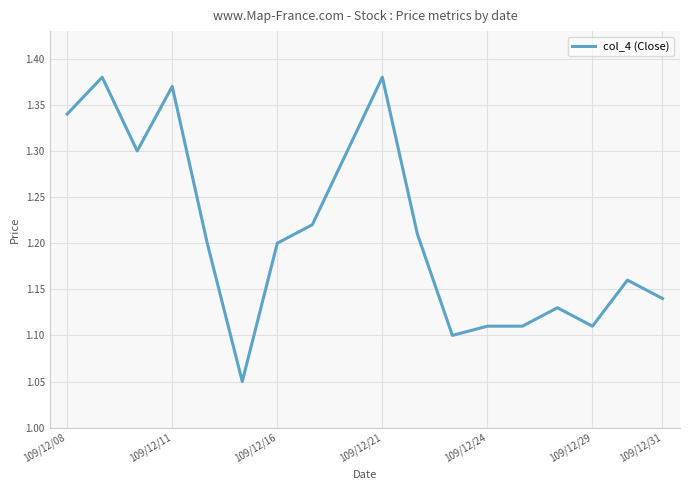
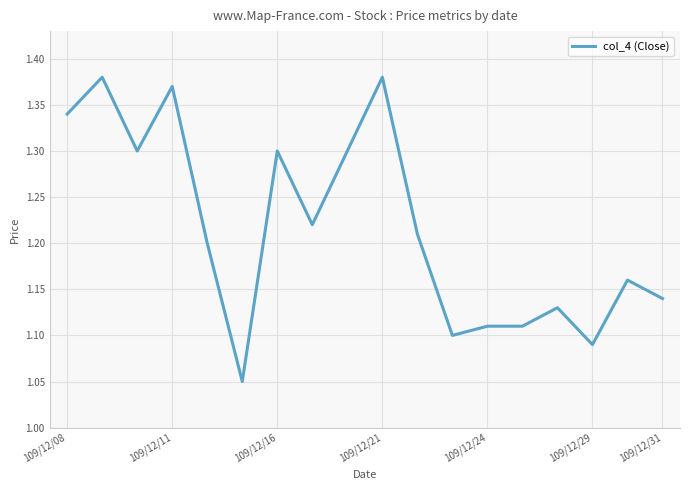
  {
    "109/12/08": 1.34,
    "109/12/11": 1.37,
-   "109/12/16": 1.2,
+   "109/12/16": 1.3,
    "109/12/21": 1.38,
    "109/12/24": 1.11,
-   "109/12/29": 1.11,
+   "109/12/29": 1.09,
    "109/12/31": 1.14
  }
